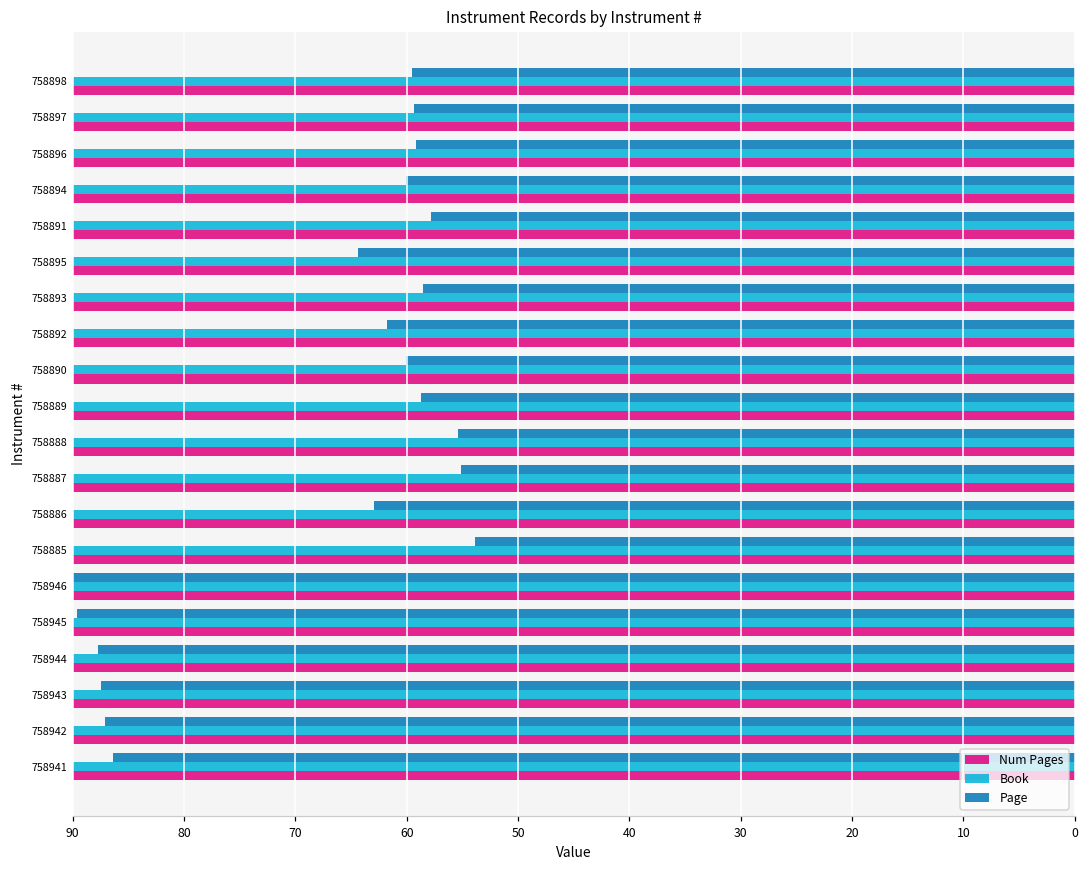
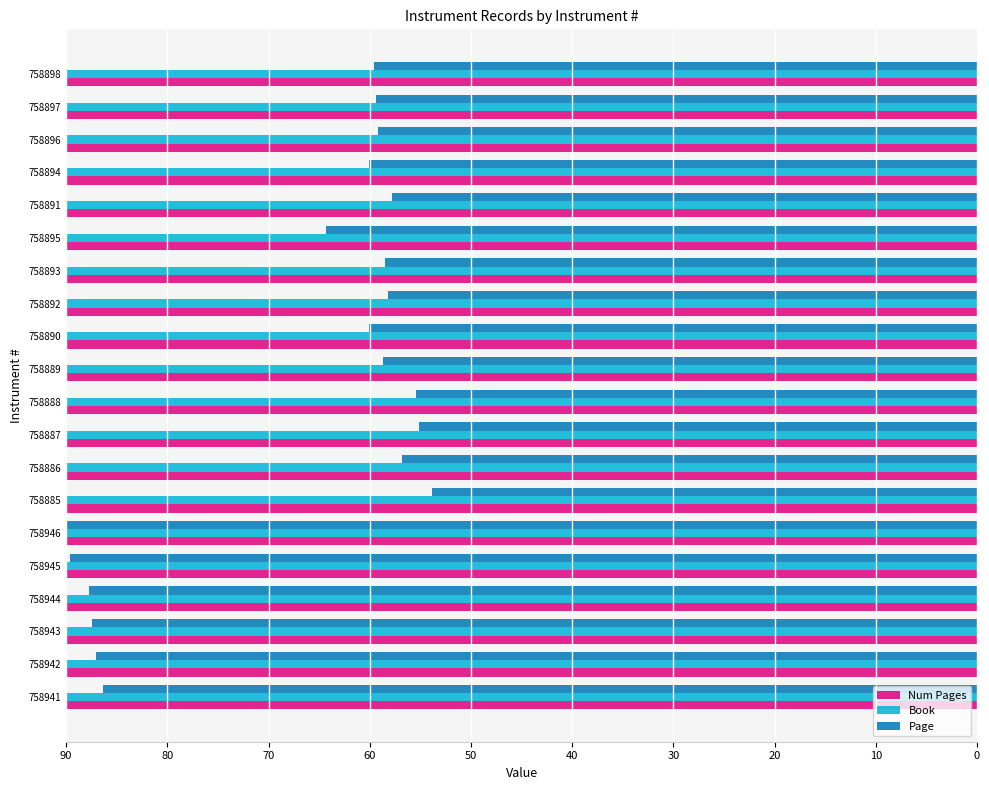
  {
    "Num Pages": {
      "758898": 90.0,
      "758897": 90.0,
      "758896": 90.0,
      "758894": 90.0,
      "758891": 90.0,
      "758895": 90.0,
      "758893": 90.0,
      "758892": 90.0,
      "758890": 90.0,
      "758889": 90.0,
      "758888": 90.0,
      "758887": 90.0,
      "758886": 90.0,
      "758885": 90.0,
      "758946": 90.0,
      "758945": 90.0,
      "758944": 90.0,
      "758943": 90.0,
      "758942": 90.0,
      "758941": 90.0
    },
    "Book": {
      "758898": 90.0,
      "758897": 90.0,
      "758896": 90.0,
      "758894": 90.0,
      "758891": 90.0,
      "758895": 90.0,
      "758893": 90.0,
      "758892": 90.0,
      "758890": 90.0,
      "758889": 90.0,
      "758888": 90.0,
      "758887": 90.0,
      "758886": 90.0,
      "758885": 90.0,
      "758946": 90.0,
      "758945": 90.0,
      "758944": 90.0,
      "758943": 90.0,
      "758942": 90.0,
      "758941": 90.0
    },
    "Page": {
      "758898": 59.5,
      "758897": 59.4,
      "758896": 59.2,
      "758894": 60.1,
      "758891": 57.8,
      "758895": 64.3,
      "758893": 58.5,
-     "758892": 61.8,
+     "758892": 58.2,
      "758890": 60.1,
      "758889": 58.7,
      "758888": 55.4,
      "758887": 55.1,
-     "758886": 63.0,
+     "758886": 56.8,
      "758885": 53.9,
      "758946": 90.0,
      "758945": 89.7,
      "758944": 87.8,
      "758943": 87.4,
      "758942": 87.1,
      "758941": 86.4
    }
  }
